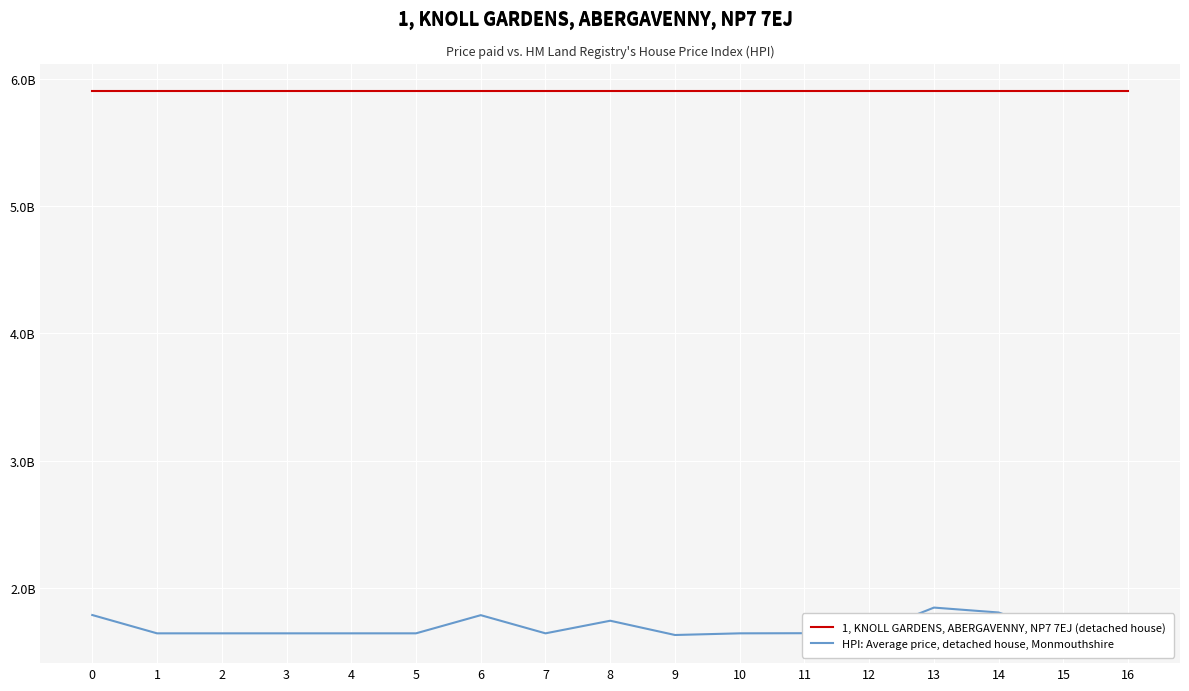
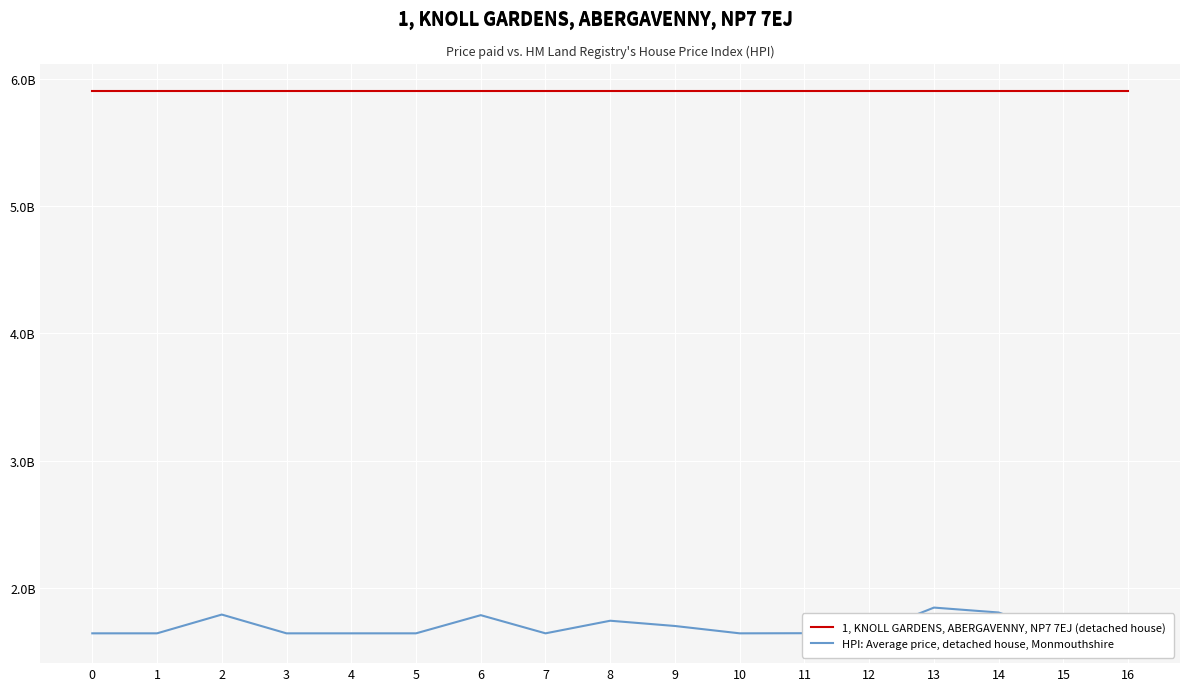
  {
    "1, KNOLL GARDENS, ABERGAVENNY, NP7 7EJ (detached house)": {
      "0": 5910000000,
      "1": 5910000000,
      "2": 5910000000,
      "3": 5910000000,
      "4": 5910000000,
      "5": 5910000000,
      "6": 5910000000,
      "7": 5910000000,
      "8": 5910000000,
      "9": 5910000000,
      "10": 5910000000,
      "11": 5910000000,
      "12": 5910000000,
      "13": 5910000000,
      "14": 5910000000,
      "15": 5910000000,
      "16": 5910000000
    },
    "HPI: Average price, detached house, Monmouthshire": {
-     "0": 1790000000,
+     "0": 1640000000,
      "1": 1640000000,
-     "2": 1640000000,
+     "2": 1790000000,
      "3": 1640000000,
      "4": 1640000000,
      "5": 1640000000,
      "6": 1790000000,
      "7": 1640000000,
      "8": 1740000000,
-     "9": 1630000000,
+     "9": 1700000000,
      "10": 1640000000,
      "13": 1850000000,
      "14": 1810000000
    }
  }
